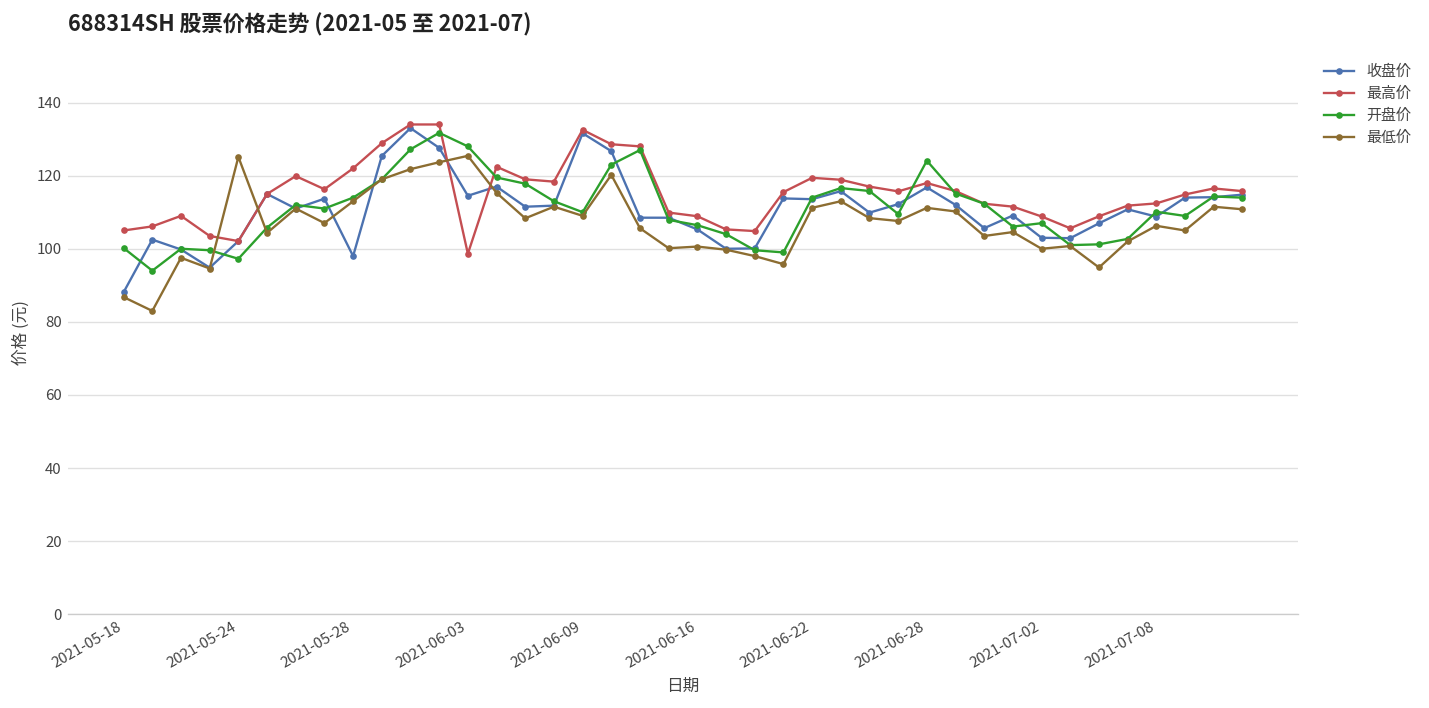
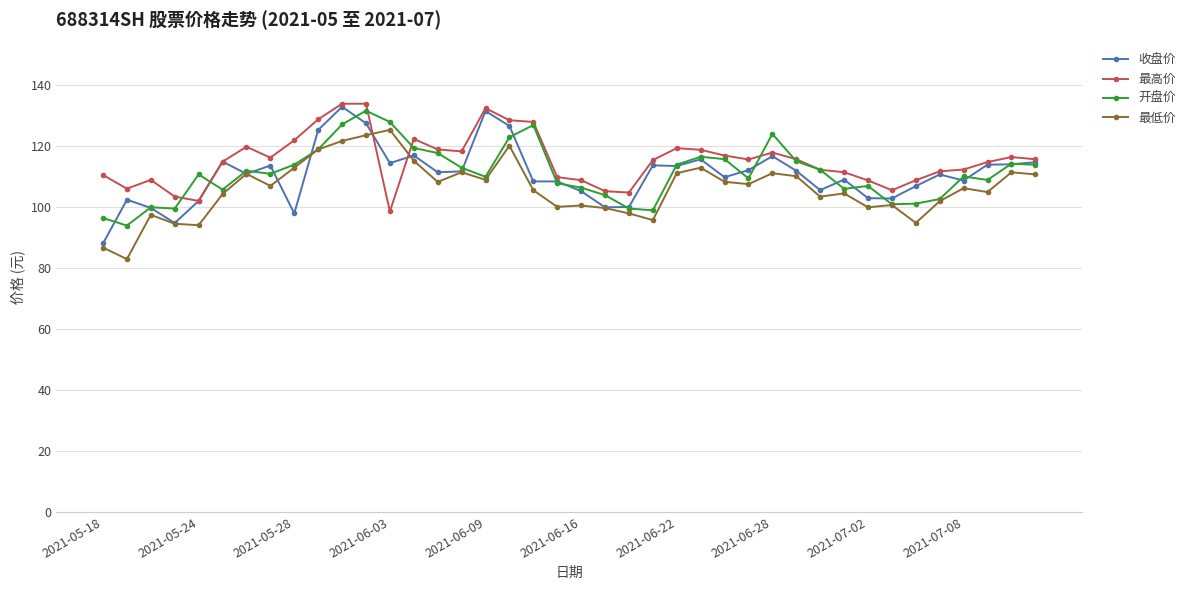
  {
    "收盘价": {
      "2021-05-18": 88,
      "2021-05-28": 98,
      "2021-06-03": 115,
      "2021-06-09": 132,
      "2021-06-16": 105,
      "2021-06-28": 117,
      "2021-07-02": 103,
      "2021-07-08": 109
    },
    "最高价": {
-     "2021-05-18": 105,
+     "2021-05-18": 111,
      "2021-05-28": 122,
      "2021-06-03": 99,
      "2021-06-09": 133,
      "2021-06-16": 109,
      "2021-06-22": 119,
      "2021-06-28": 118,
      "2021-07-02": 109,
      "2021-07-08": 112
    },
    "开盘价": {
-     "2021-05-18": 100,
-     "2021-05-24": 97,
+     "2021-05-18": 97,
+     "2021-05-24": 111,
      "2021-05-28": 114,
      "2021-06-03": 128,
      "2021-06-09": 110,
      "2021-06-16": 106,
      "2021-06-28": 124,
      "2021-07-02": 107,
      "2021-07-08": 110
    },
    "最低价": {
      "2021-05-18": 87,
-     "2021-05-24": 125,
+     "2021-05-24": 94,
      "2021-05-28": 113,
      "2021-06-03": 125,
      "2021-06-09": 109,
      "2021-06-16": 101,
      "2021-06-22": 111,
      "2021-06-28": 111,
      "2021-07-02": 100,
      "2021-07-08": 106
    }
  }
